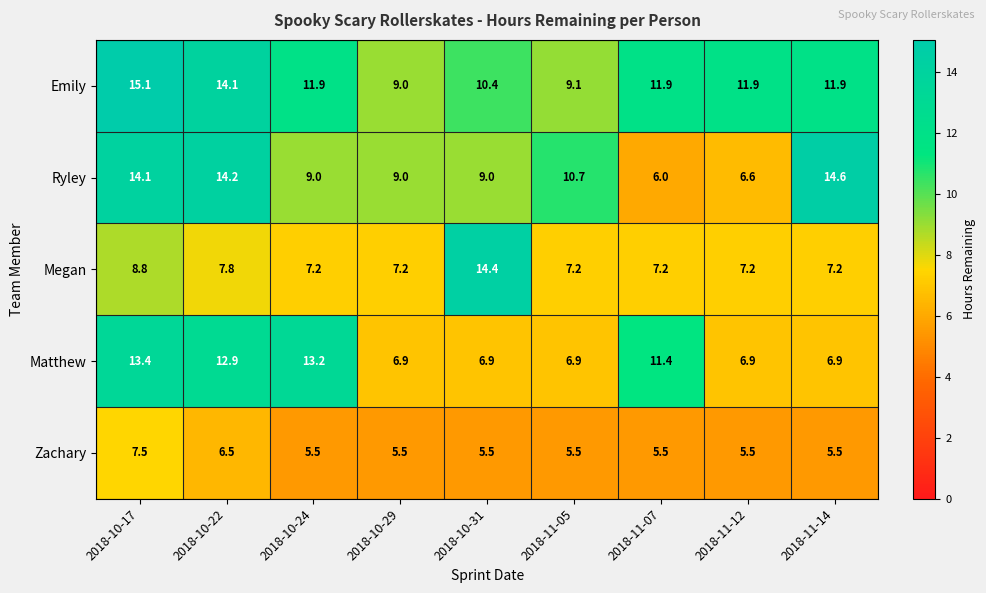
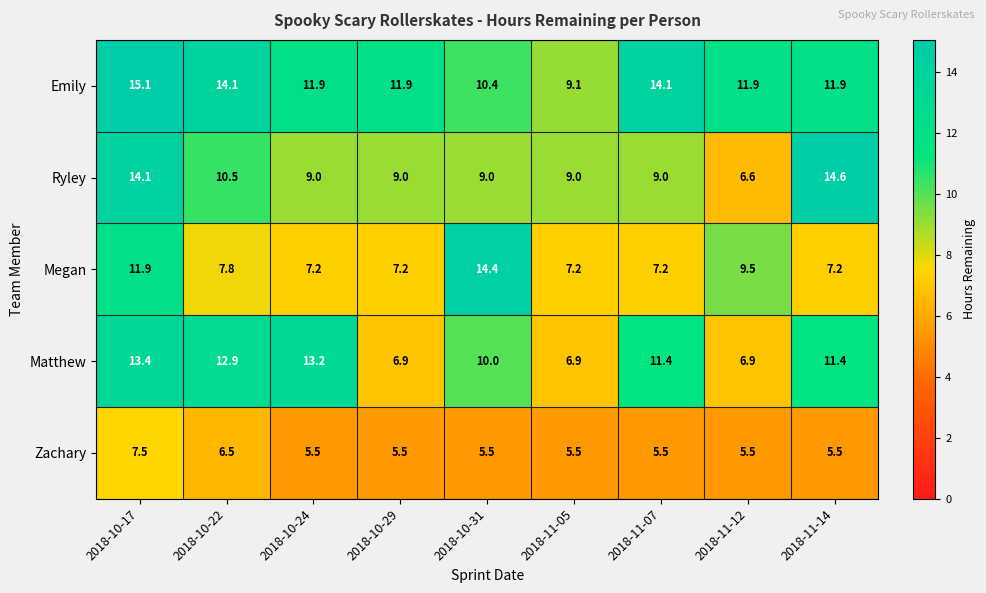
  {
    "Emily": {
      "2018-10-17": 15.1,
      "2018-10-22": 14.1,
      "2018-10-24": 11.9,
-     "2018-10-29": 9.0,
+     "2018-10-29": 11.9,
      "2018-10-31": 10.4,
      "2018-11-05": 9.1,
-     "2018-11-07": 11.9,
+     "2018-11-07": 14.1,
      "2018-11-12": 11.9,
      "2018-11-14": 11.9
    },
    "Ryley": {
      "2018-10-17": 14.1,
-     "2018-10-22": 14.2,
+     "2018-10-22": 10.5,
      "2018-10-24": 9.0,
      "2018-10-29": 9.0,
      "2018-10-31": 9.0,
-     "2018-11-05": 10.7,
-     "2018-11-07": 6.0,
+     "2018-11-05": 9.0,
+     "2018-11-07": 9.0,
      "2018-11-12": 6.6,
      "2018-11-14": 14.6
    },
    "Megan": {
-     "2018-10-17": 8.8,
+     "2018-10-17": 11.9,
      "2018-10-22": 7.8,
      "2018-10-24": 7.2,
      "2018-10-29": 7.2,
      "2018-10-31": 14.4,
      "2018-11-05": 7.2,
      "2018-11-07": 7.2,
-     "2018-11-12": 7.2,
+     "2018-11-12": 9.5,
      "2018-11-14": 7.2
    },
    "Matthew": {
      "2018-10-17": 13.4,
      "2018-10-22": 12.9,
      "2018-10-24": 13.2,
      "2018-10-29": 6.9,
-     "2018-10-31": 6.9,
+     "2018-10-31": 10.0,
      "2018-11-05": 6.9,
      "2018-11-07": 11.4,
      "2018-11-12": 6.9,
-     "2018-11-14": 6.9
+     "2018-11-14": 11.4
    },
    "Zachary": {
      "2018-10-17": 7.5,
      "2018-10-22": 6.5,
      "2018-10-24": 5.5,
      "2018-10-29": 5.5,
      "2018-10-31": 5.5,
      "2018-11-05": 5.5,
      "2018-11-07": 5.5,
      "2018-11-12": 5.5,
      "2018-11-14": 5.5
    }
  }
